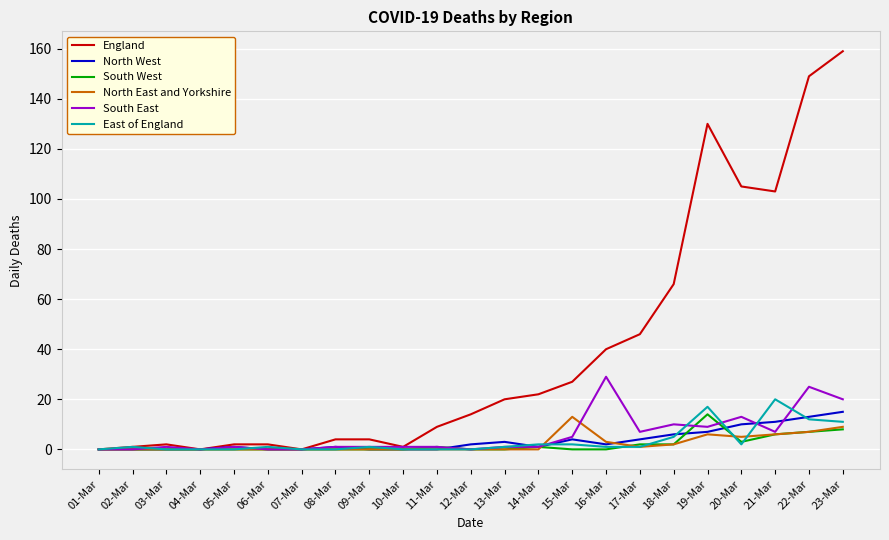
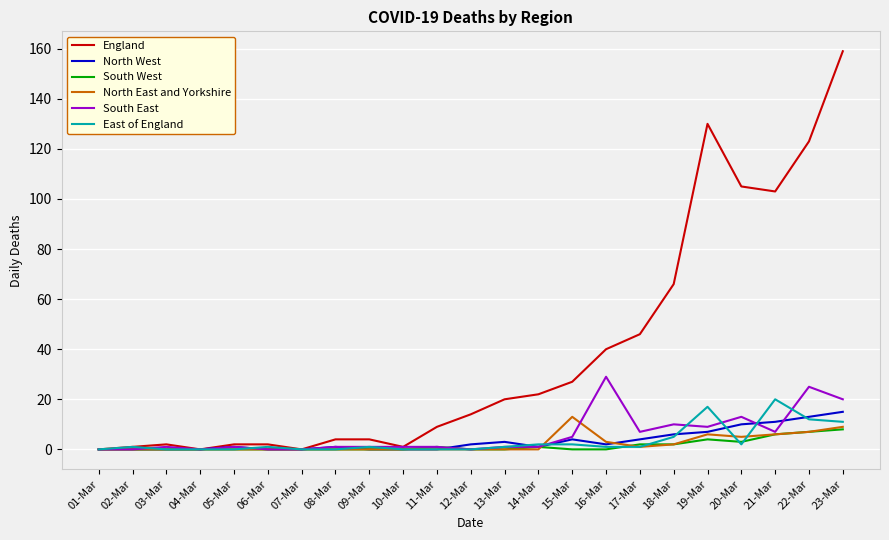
  {
    "England": {
      "08-Mar": 4,
      "09-Mar": 4,
      "11-Mar": 9,
      "12-Mar": 14,
      "13-Mar": 20,
      "14-Mar": 22,
      "15-Mar": 27,
      "16-Mar": 40,
      "17-Mar": 46,
      "18-Mar": 66,
      "19-Mar": 130,
      "20-Mar": 105,
      "21-Mar": 103,
-     "22-Mar": 149,
+     "22-Mar": 123,
      "23-Mar": 159
    },
    "North West": {
      "12-Mar": 2,
      "13-Mar": 3,
      "17-Mar": 4,
      "19-Mar": 7,
      "20-Mar": 10,
      "21-Mar": 11,
      "23-Mar": 15
    },
    "South West": {
      "15-Mar": 0,
-     "19-Mar": 14
+     "19-Mar": 4
    },
    "North East and Yorkshire": {
      "15-Mar": 13,
      "19-Mar": 6,
      "20-Mar": 5
    },
    "South East": {
      "16-Mar": 29,
      "17-Mar": 7,
      "18-Mar": 10,
      "19-Mar": 9,
      "20-Mar": 13,
      "21-Mar": 7,
      "22-Mar": 25,
      "23-Mar": 20
    },
    "East of England": {
      "15-Mar": 2,
      "19-Mar": 17,
      "21-Mar": 20,
      "23-Mar": 11
    }
  }
